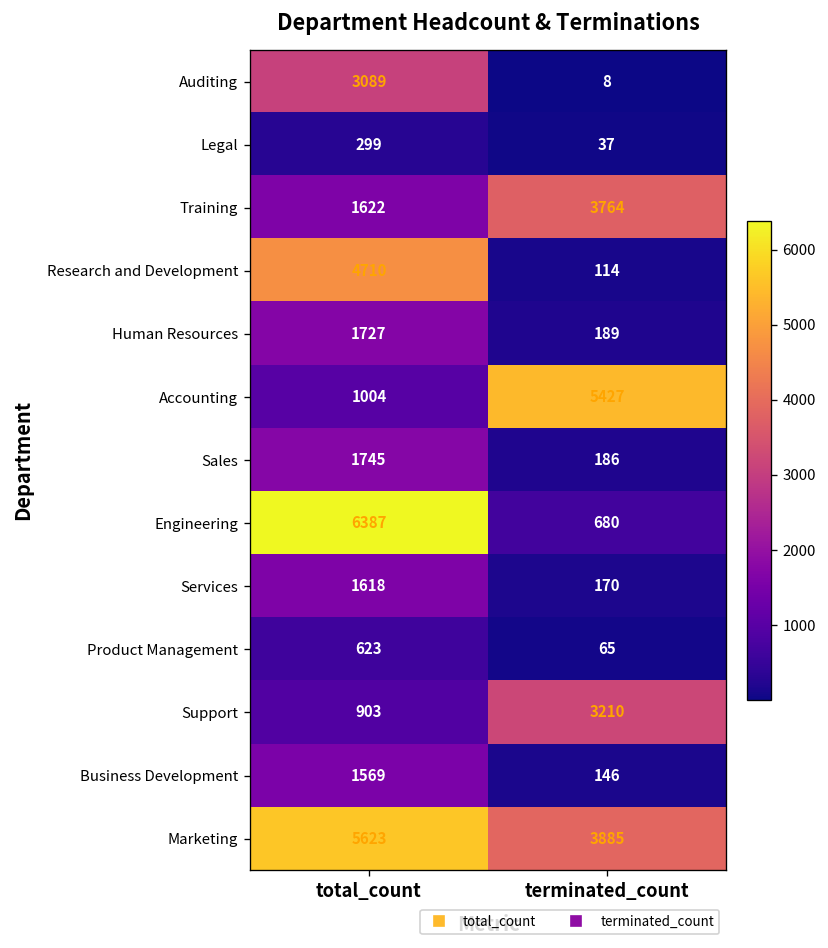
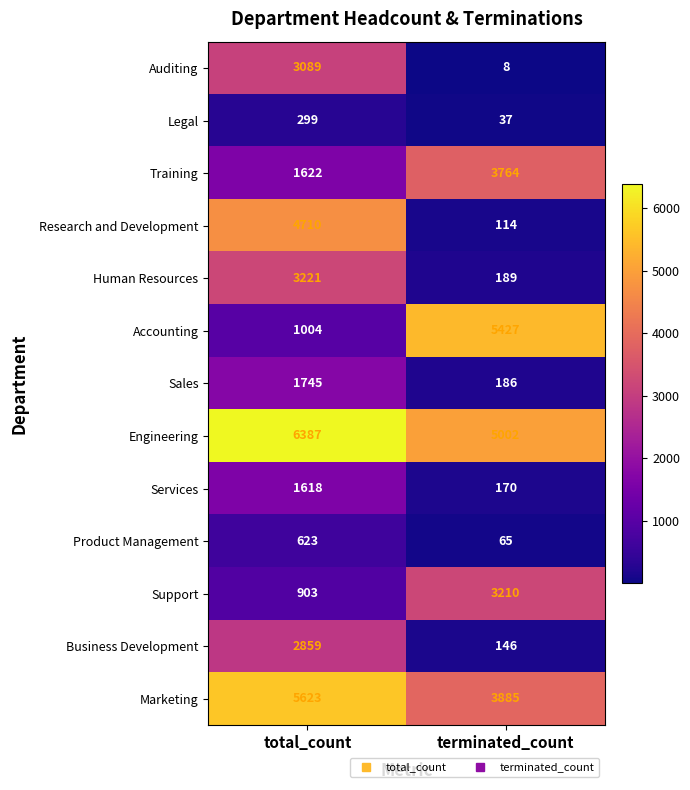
  {
    "Auditing": {
      "total_count": 3089,
      "terminated_count": 8
    },
    "Legal": {
      "total_count": 299,
      "terminated_count": 37
    },
    "Training": {
      "total_count": 1622,
      "terminated_count": 3764
    },
    "Research and Development": {
      "total_count": 4710,
      "terminated_count": 114
    },
    "Human Resources": {
-     "total_count": 1727,
+     "total_count": 3221,
      "terminated_count": 189
    },
    "Accounting": {
      "total_count": 1004
    },
    "Sales": {
      "total_count": 1745,
      "terminated_count": 186
    },
    "Engineering": {
      "total_count": 6387,
-     "terminated_count": 680
+     "terminated_count": 5002
    },
    "Services": {
      "total_count": 1618,
      "terminated_count": 170
    },
    "Product Management": {
      "total_count": 623,
      "terminated_count": 65
    },
    "Support": {
      "total_count": 903,
      "terminated_count": 3210
    },
    "Business Development": {
-     "total_count": 1569,
+     "total_count": 2859,
      "terminated_count": 146
    },
    "Marketing": {
      "terminated_count": 3885
    }
  }
